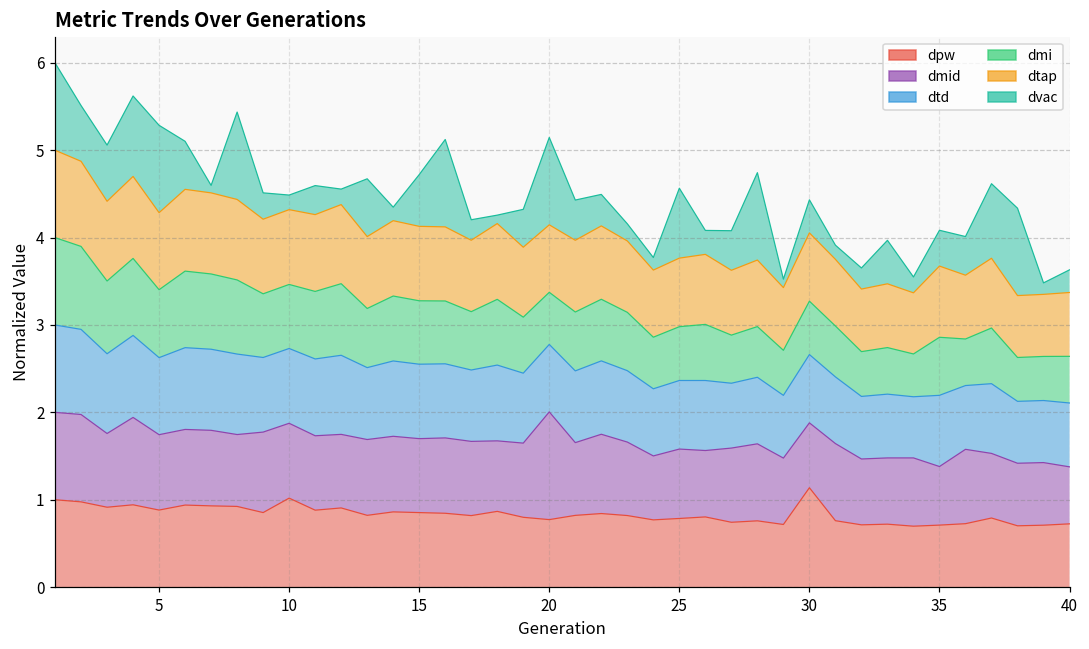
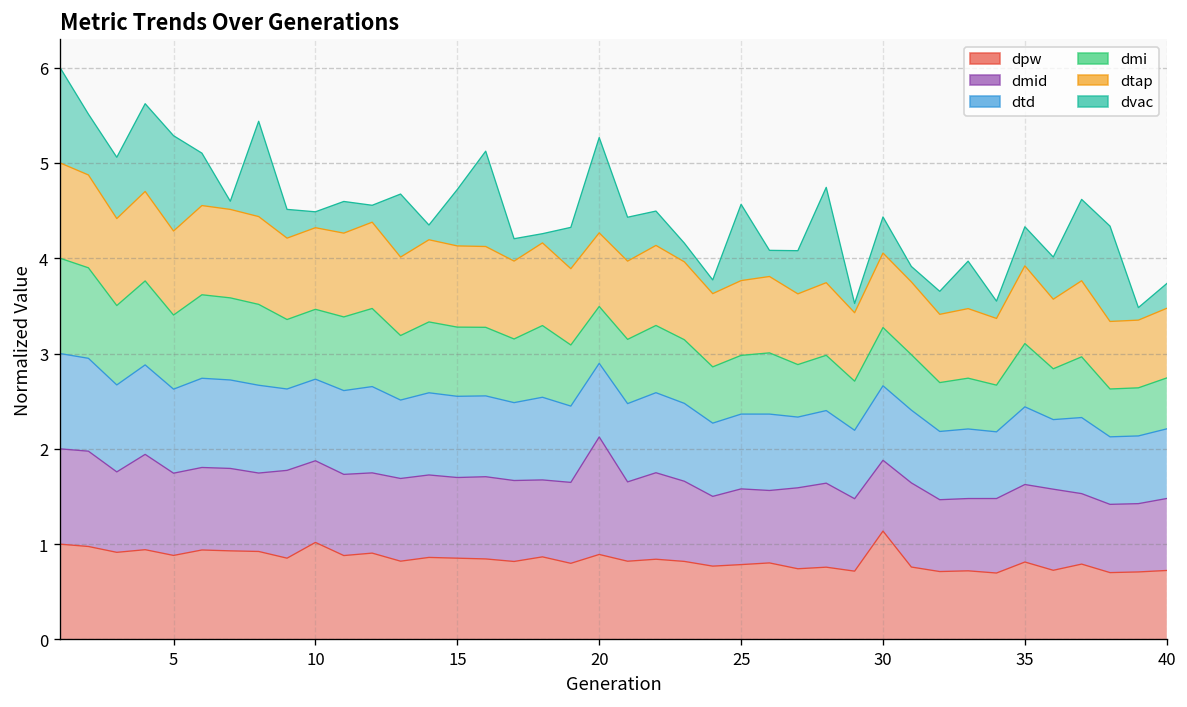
  {
    "dpw": {
      "5": 0.9,
      "10": 1.0,
      "15": 0.9,
-     "20": 0.8,
+     "20": 0.9,
      "25": 0.8,
      "30": 1.1,
-     "35": 0.7,
+     "35": 0.8,
      "40": 0.7
    },
    "dmid": {
      "5": 0.9,
      "10": 0.9,
      "15": 0.8,
      "20": 1.2,
      "25": 0.8,
      "30": 0.7,
-     "35": 0.7,
-     "40": 0.7
+     "35": 0.8,
+     "40": 0.8
    },
    "dtap": {
      "5": 0.9,
      "10": 0.9,
      "15": 0.9,
      "20": 0.8,
      "25": 0.8,
      "30": 0.8,
      "35": 0.8,
      "40": 0.7
    }
  }
